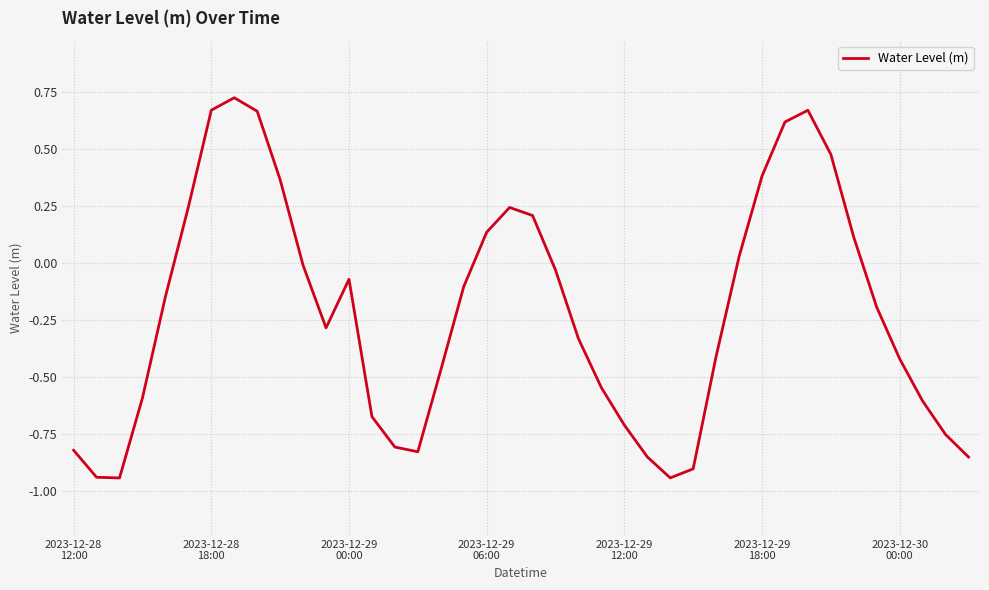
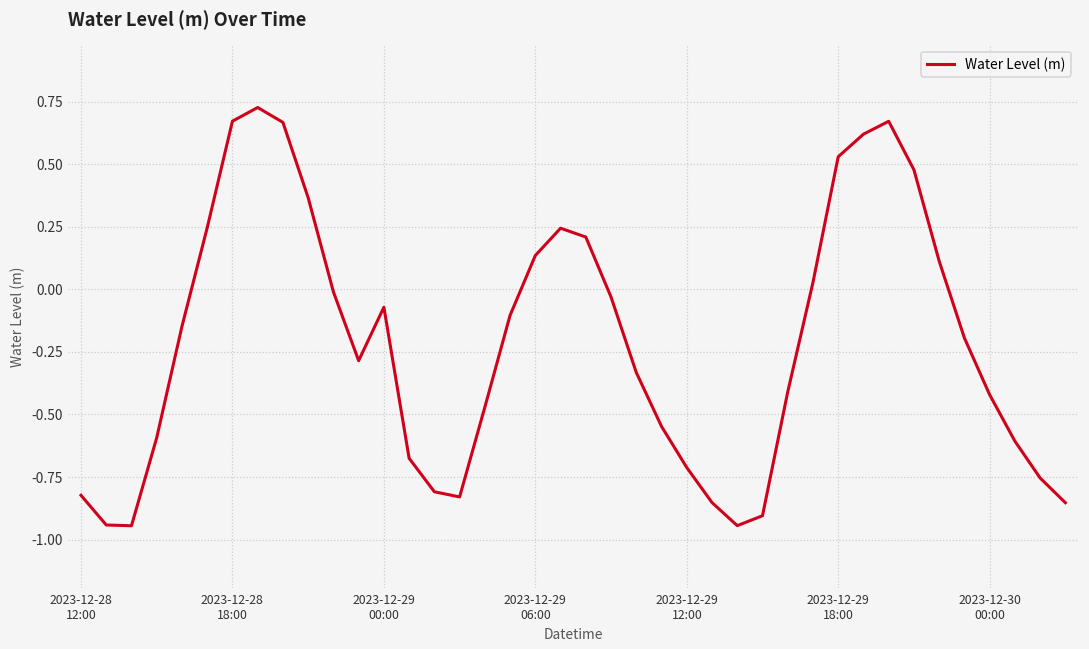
  {
    "2023-12-28 12:00": -0.82,
    "2023-12-28 18:00": 0.67,
    "2023-12-29 00:00": -0.07,
    "2023-12-29 06:00": 0.13,
    "2023-12-29 12:00": -0.71,
-   "2023-12-29 18:00": 0.38,
+   "2023-12-29 18:00": 0.53,
    "2023-12-30 00:00": -0.42
  }
